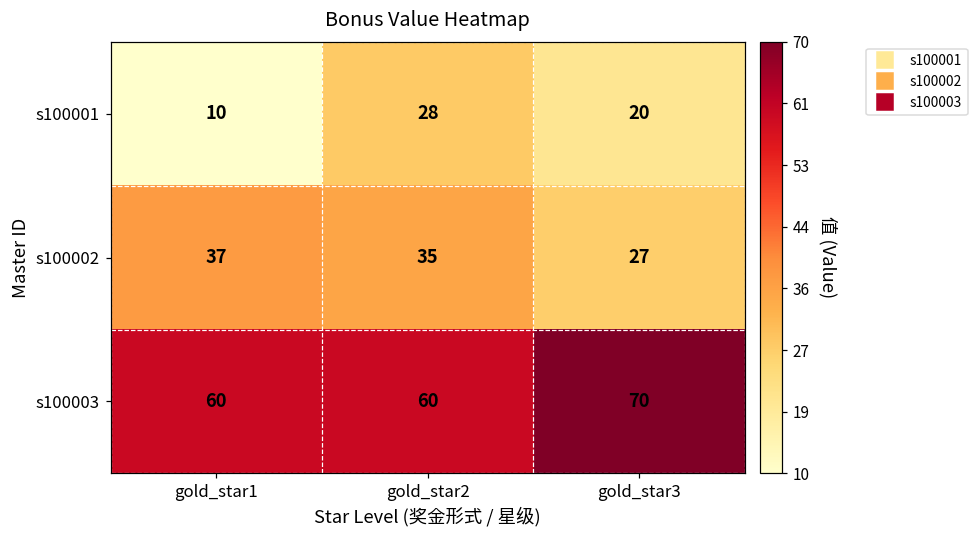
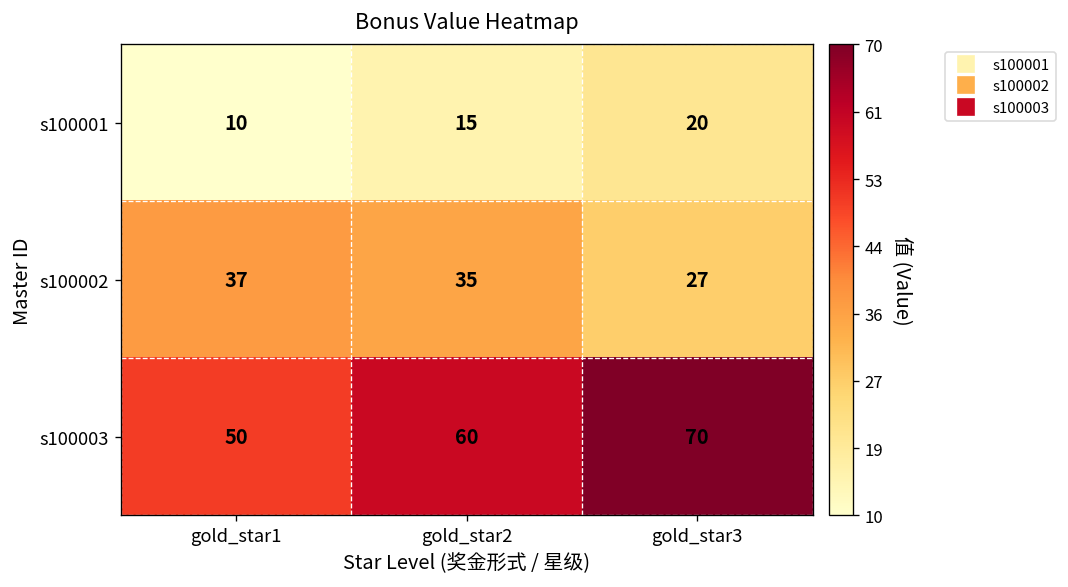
  {
    "s100001": {
      "gold_star1": 10,
-     "gold_star2": 28,
+     "gold_star2": 15,
      "gold_star3": 20
    },
    "s100002": {
      "gold_star1": 37,
      "gold_star2": 35,
      "gold_star3": 27
    },
    "s100003": {
-     "gold_star1": 60,
+     "gold_star1": 50,
      "gold_star2": 60,
      "gold_star3": 70
    }
  }
